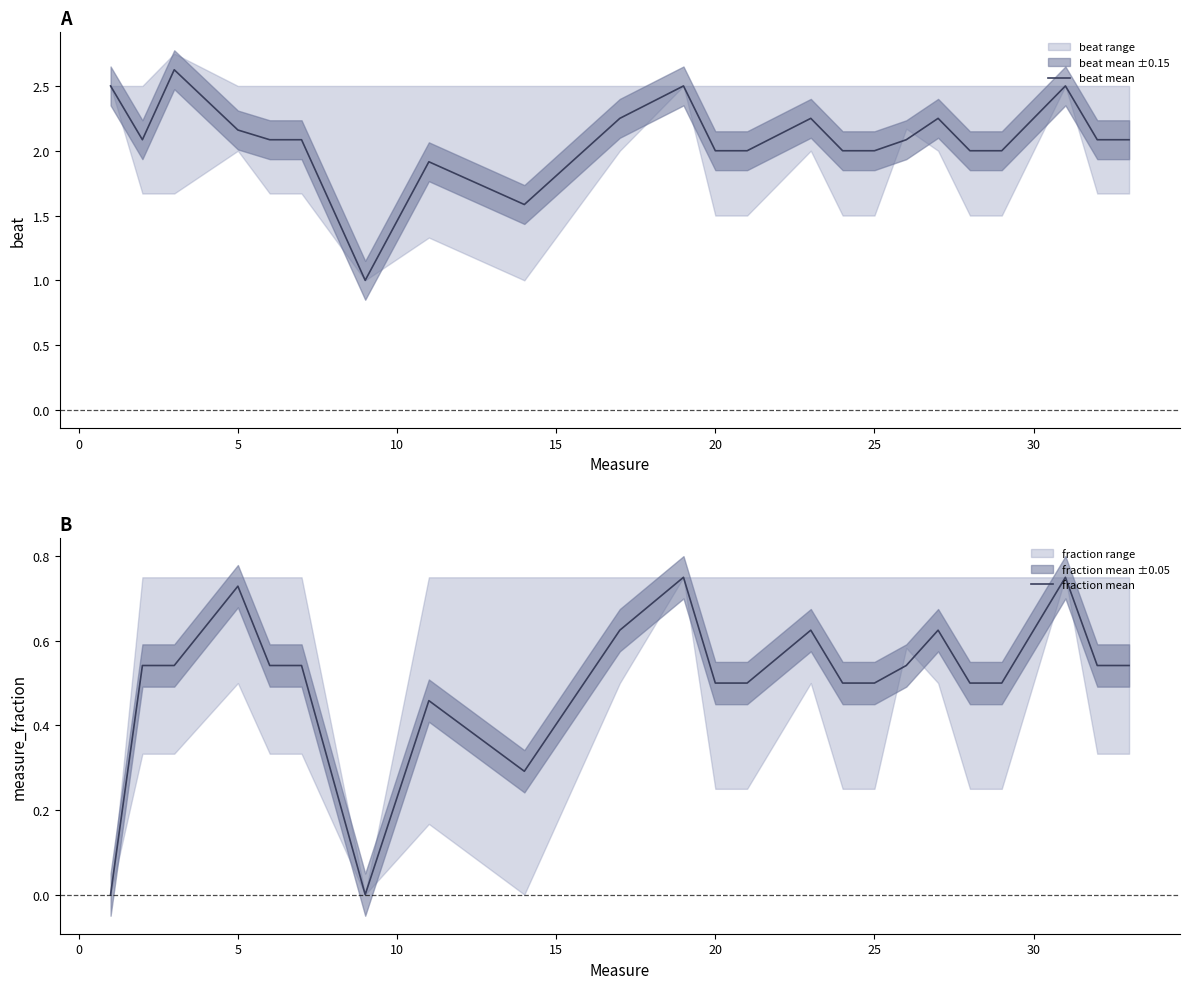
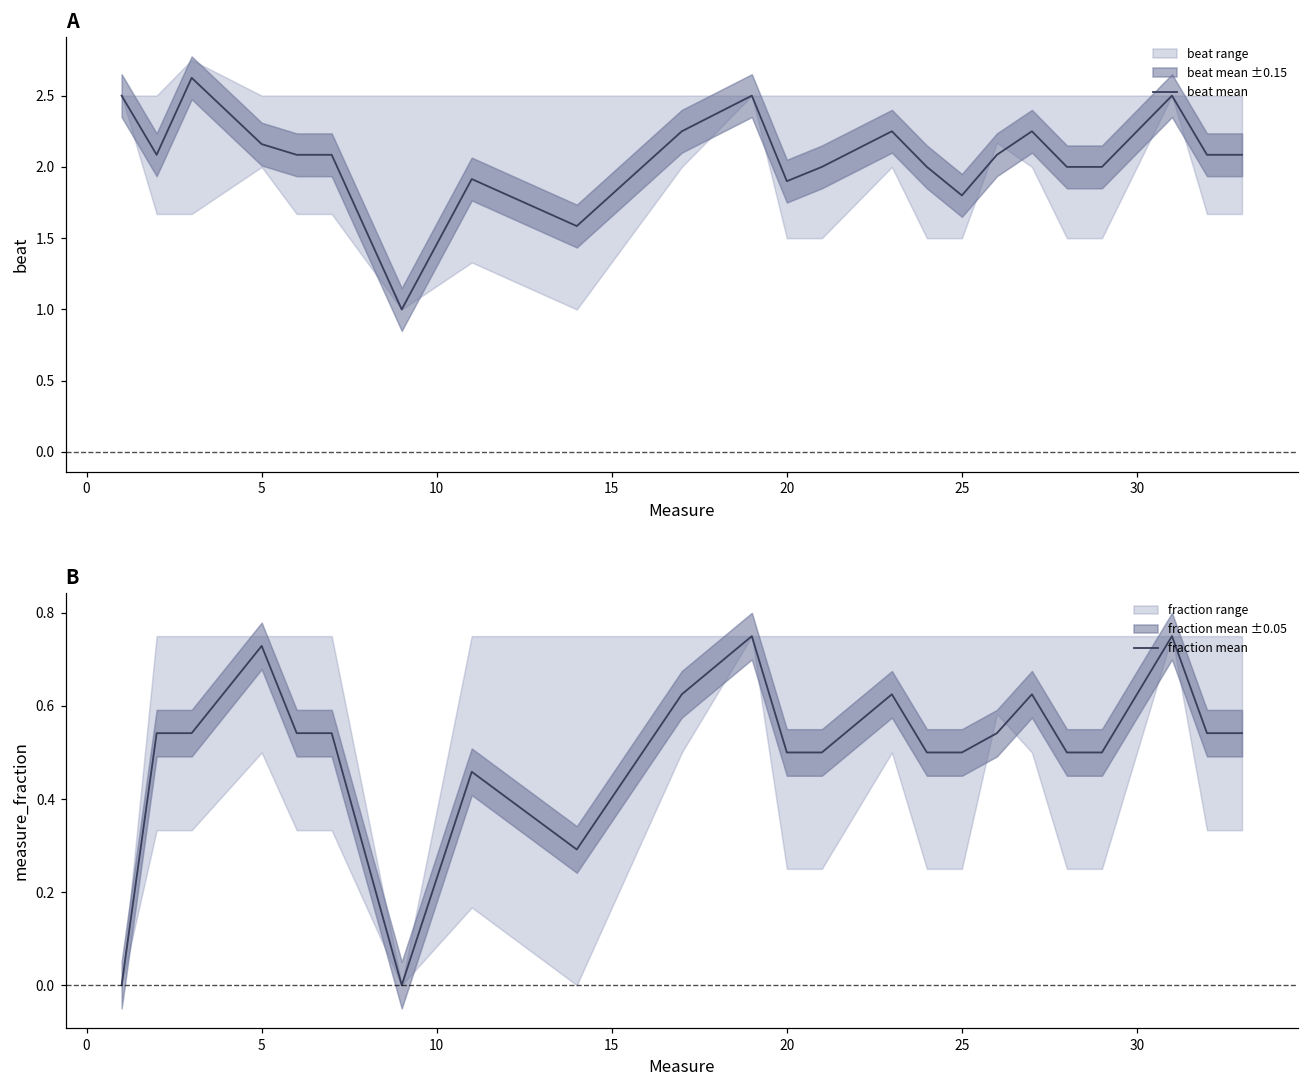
  {
    "A": {
      "beat mean": {
        "5": 2.16,
-       "20": 2.0,
-       "25": 2.0
+       "20": 1.9,
+       "25": 1.8
      }
    },
    "B": {
      "fraction mean": {
        "5": 0.73,
        "20": 0.50,
        "25": 0.50
      }
    }
  }
